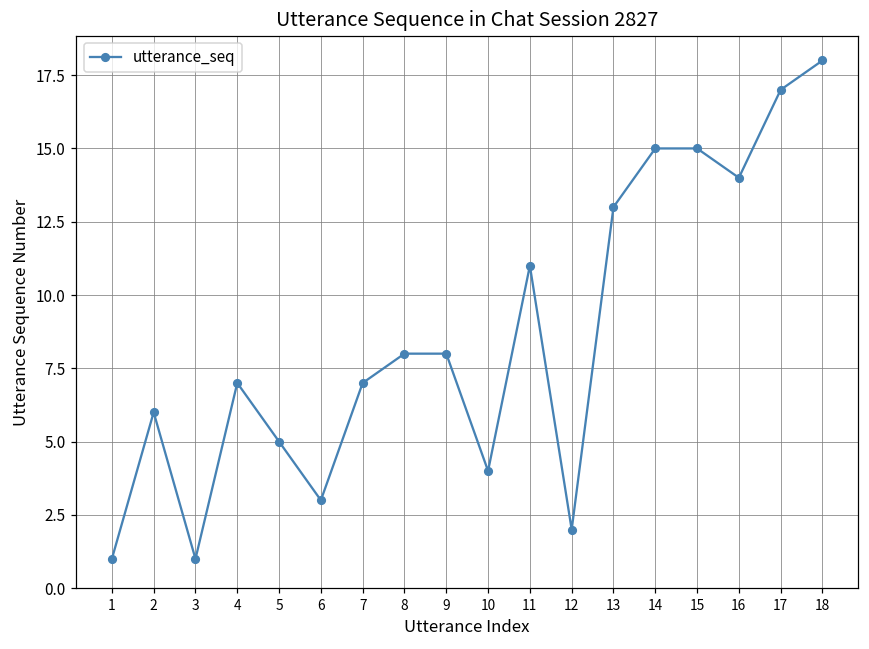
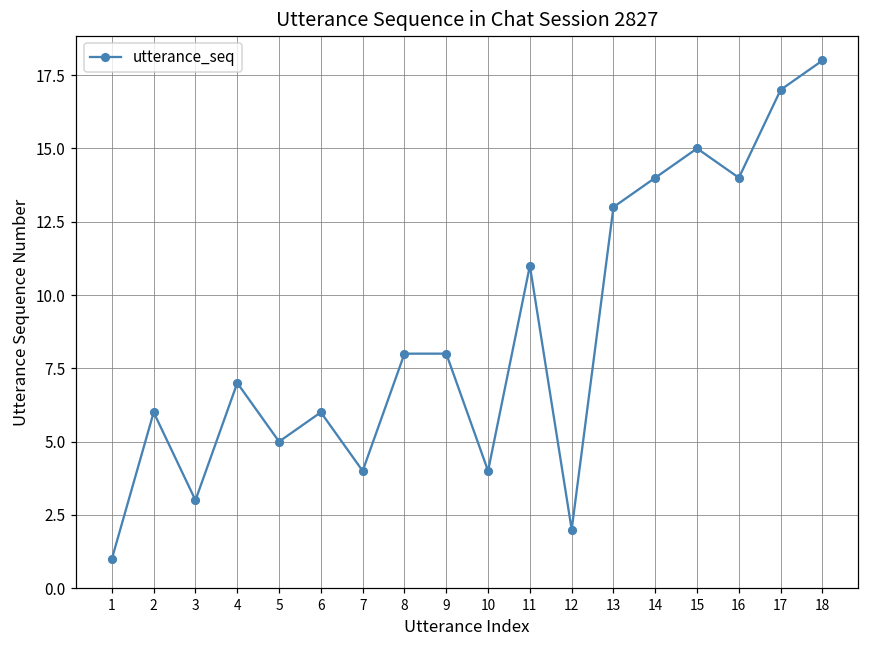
  {
    "1": 1,
    "2": 6,
-   "3": 1,
+   "3": 3,
    "4": 7,
    "5": 5,
-   "6": 3,
-   "7": 7,
+   "6": 6,
+   "7": 4,
    "8": 8,
    "9": 8,
    "10": 4,
    "11": 11,
    "12": 2,
    "13": 13,
-   "14": 15,
+   "14": 14,
    "15": 15,
    "16": 14,
    "17": 17,
    "18": 18
  }
